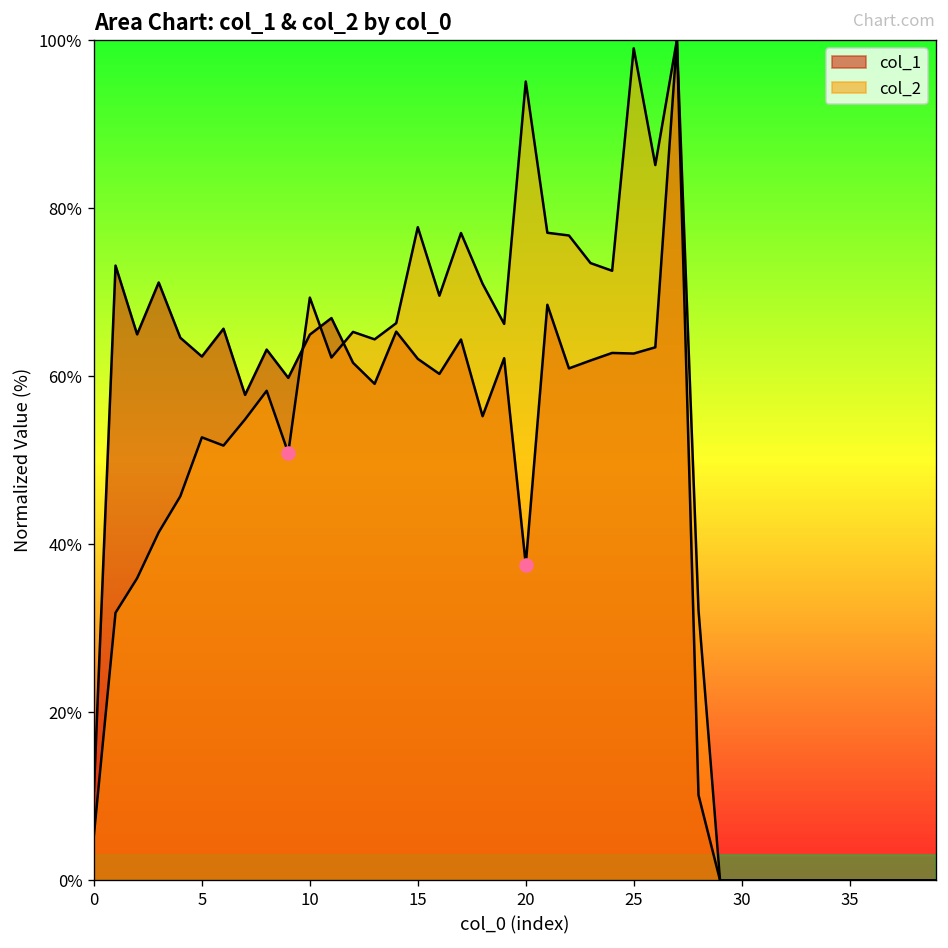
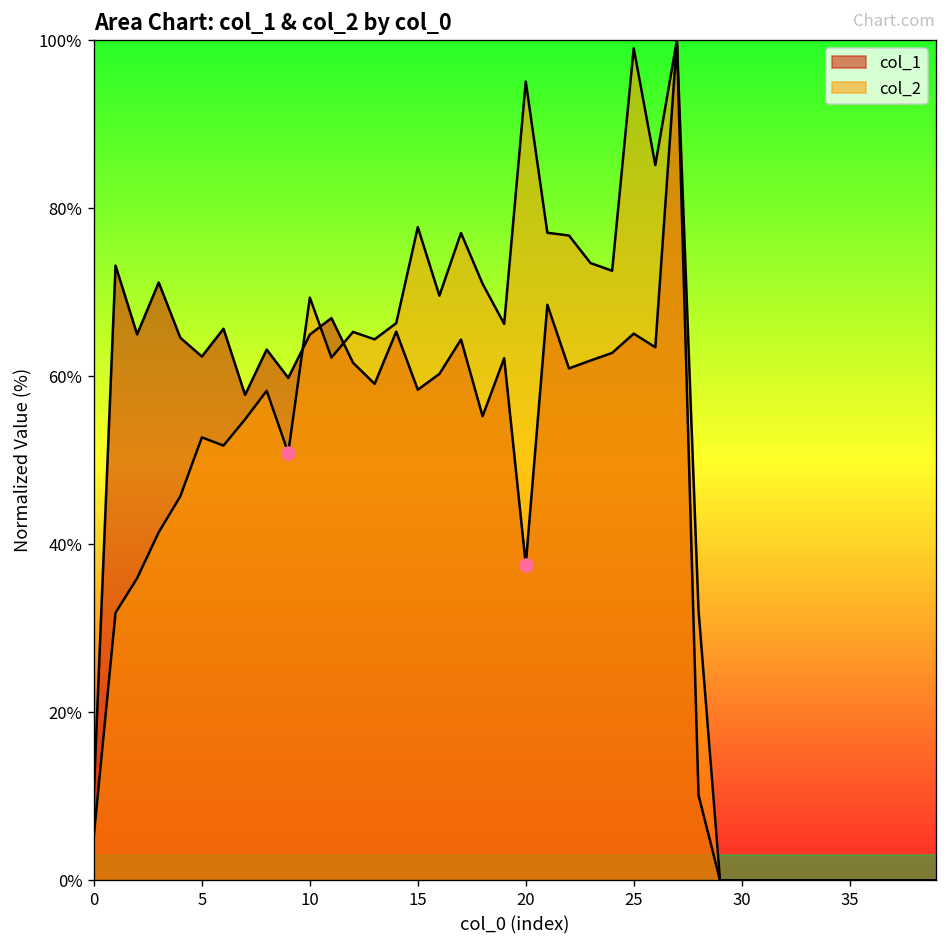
  {
    "col_1": {
      "0": "11%",
      "5": "62%",
      "10": "65%",
-     "15": "62%",
-     "25": "63%"
+     "15": "58%",
+     "25": "65%"
    },
    "col_2": {
      "0": "5%",
      "5": "53%",
      "10": "69%",
      "15": "78%",
      "20": "95%",
      "25": "99%"
    }
  }
